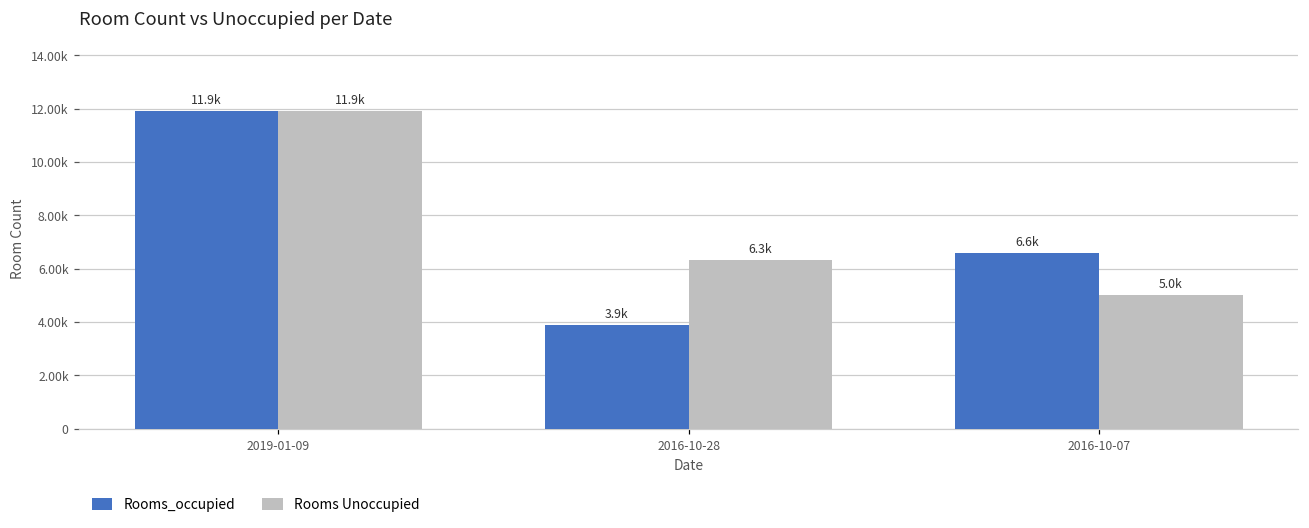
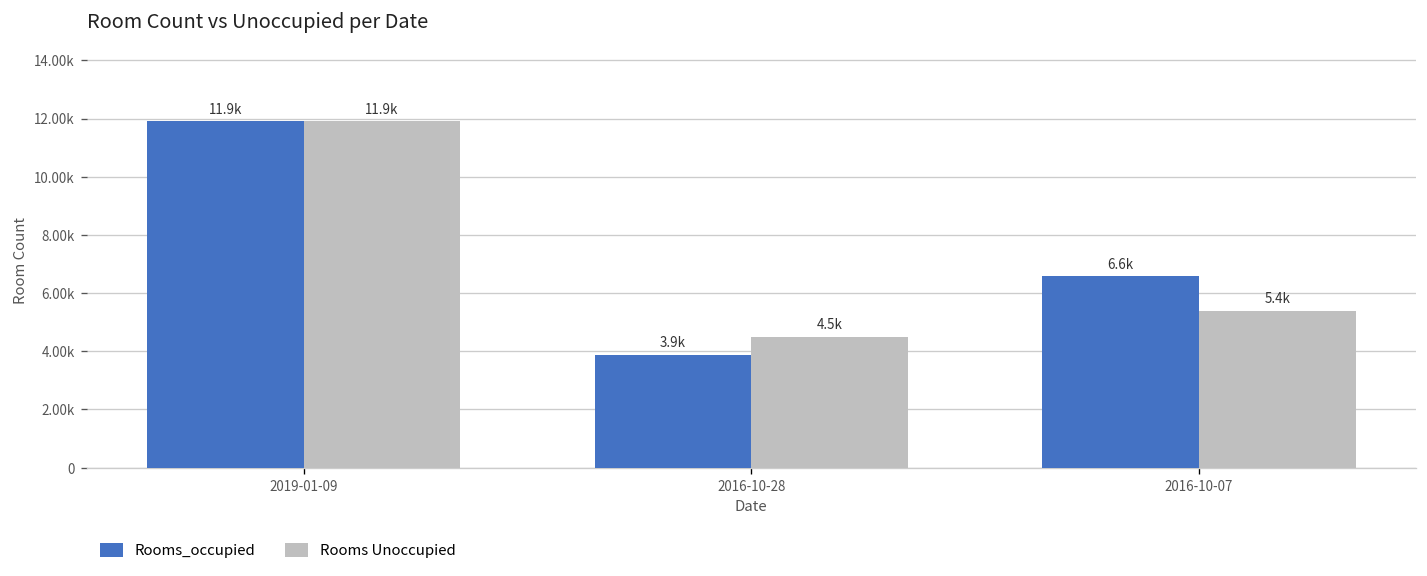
  {
    "Rooms_occupied": {
      "2019-01-09": "11.9k",
      "2016-10-28": "3.9k",
      "2016-10-07": "6.6k"
    },
    "Rooms Unoccupied": {
      "2019-01-09": "11.9k",
-     "2016-10-28": "6.3k",
-     "2016-10-07": "5.0k"
+     "2016-10-28": "4.5k",
+     "2016-10-07": "5.4k"
    }
  }
